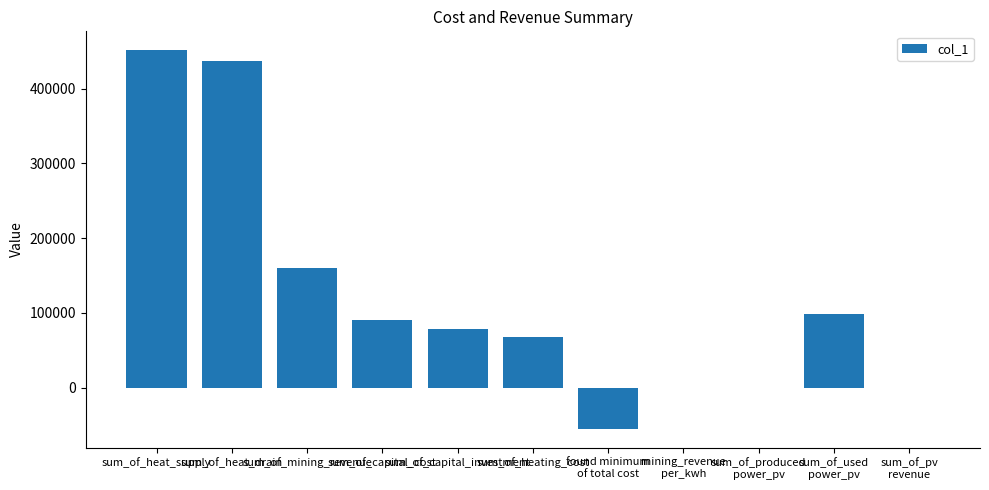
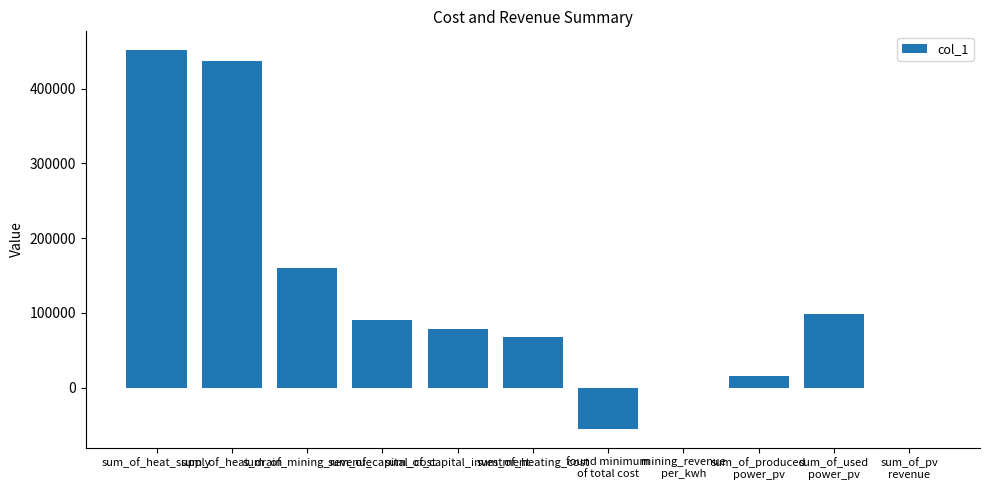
  {
    "found minimum of total cost": -60000,
-   "sum_of_produced power_pv": 0,
+   "sum_of_produced power_pv": 20000,
    "sum_of_used power_pv": 100000,
    "sum_of_pv revenue": 0
  }
